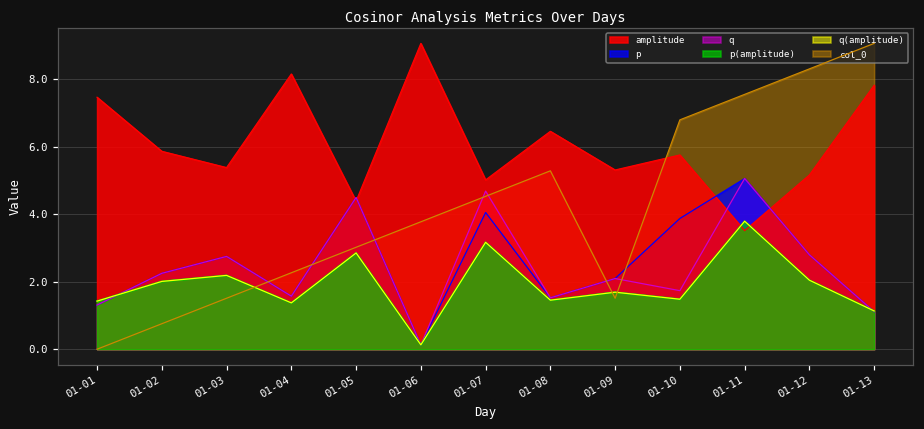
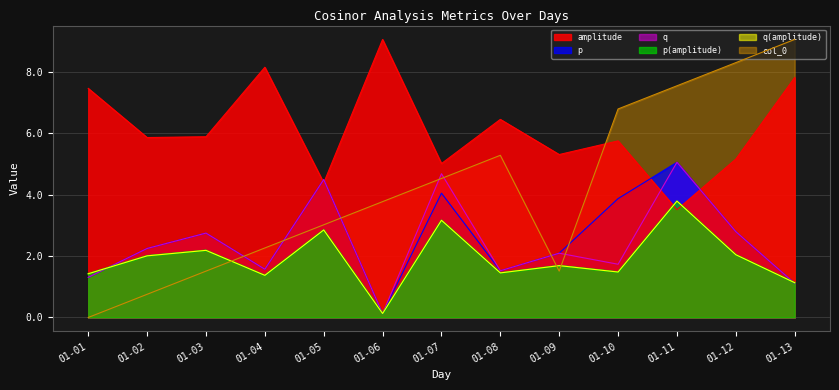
  {
    "amplitude": {
      "01-01": 7.5,
      "01-02": 5.9,
-     "01-03": 5.4,
+     "01-03": 5.9,
      "01-04": 8.2,
      "01-05": 4.4,
      "01-06": 9.1,
      "01-07": 5.0,
      "01-08": 6.5,
      "01-09": 5.3,
      "01-10": 5.8,
      "01-11": 3.5,
      "01-12": 5.2,
      "01-13": 7.8
    },
    "p": {
      "01-07": 4.1,
      "01-10": 3.9
    },
    "q": {
      "01-07": 4.7,
      "01-10": 1.7
    },
    "q(amplitude)": {
      "01-01": 1.4,
      "01-02": 2.0,
      "01-03": 2.2,
      "01-04": 1.4,
      "01-05": 2.9,
      "01-07": 3.2,
      "01-09": 1.7,
      "01-10": 1.5,
      "01-11": 3.8,
      "01-12": 2.0
    },
    "col_0": {
      "01-01": 0.0,
      "01-02": 0.8,
      "01-03": 1.5,
      "01-04": 2.3,
      "01-05": 3.0,
      "01-06": 3.8,
      "01-07": 4.5,
      "01-08": 5.3,
      "01-09": 1.5,
      "01-10": 6.8,
      "01-11": 7.6,
      "01-12": 8.3
    }
  }
